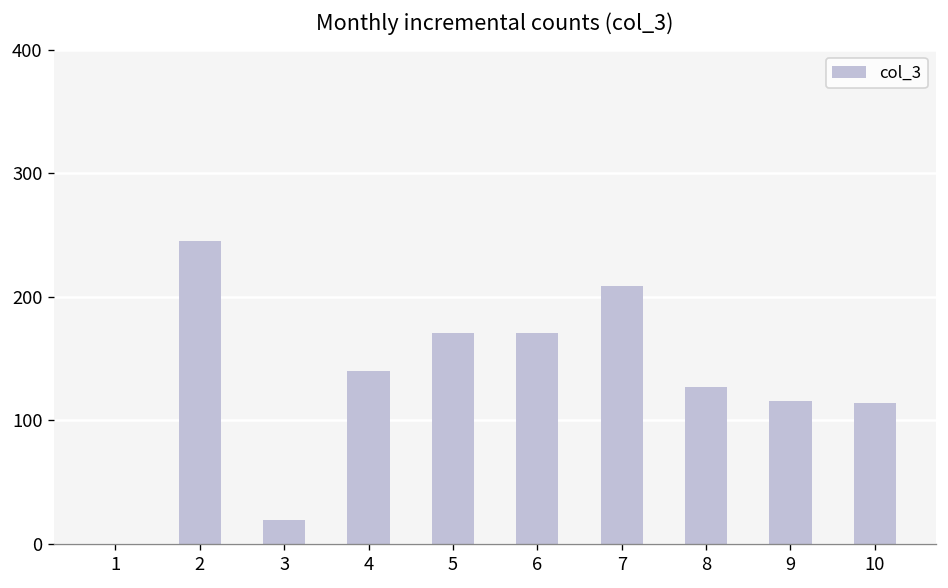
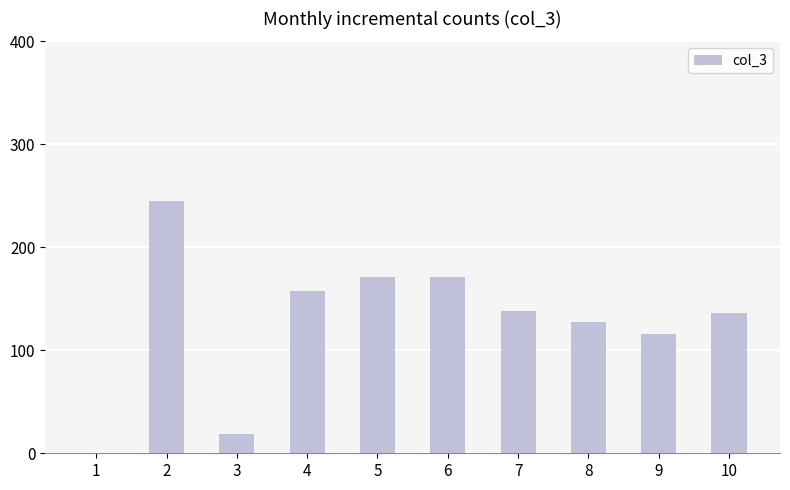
  {
    "1": 0,
    "2": 245,
    "3": 19,
-   "4": 140,
+   "4": 158,
    "5": 171,
    "6": 171,
-   "7": 209,
+   "7": 138,
    "8": 127,
    "9": 116,
-   "10": 114
+   "10": 136
  }
